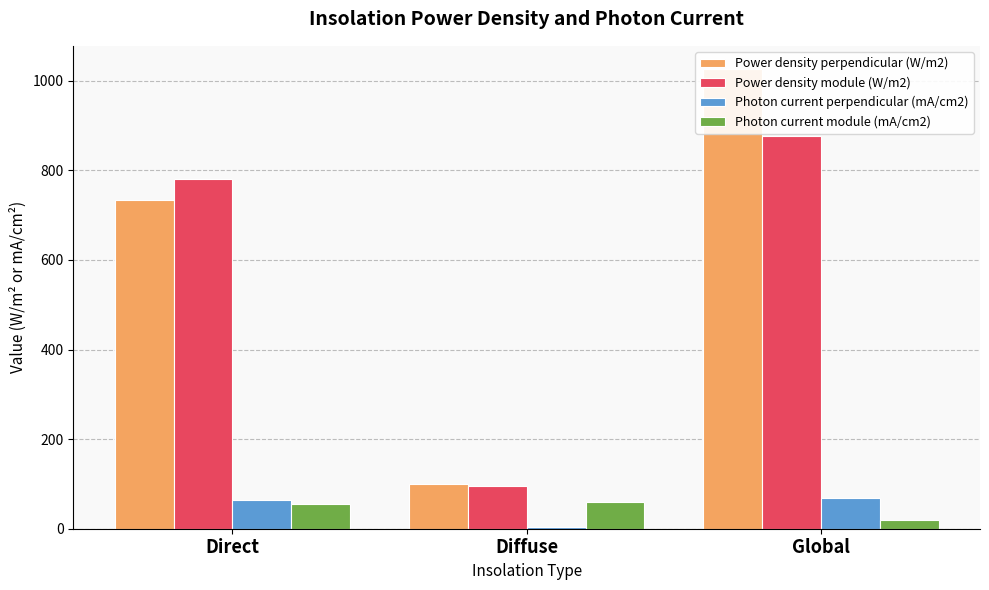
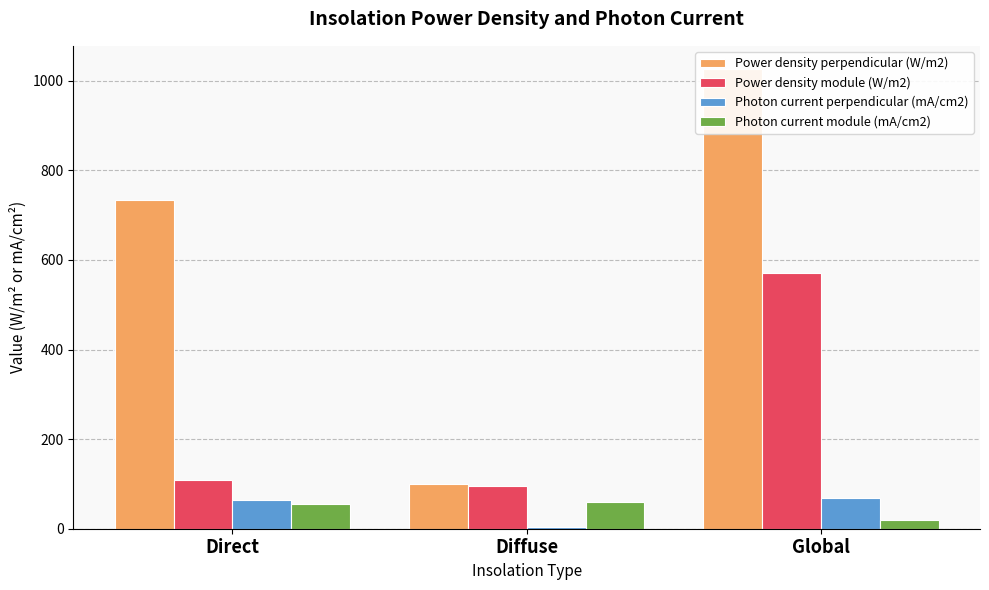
  {
    "Power density perpendicular (W/m2)": {
      "Direct": 730,
      "Diffuse": 100
    },
    "Power density module (W/m2)": {
-     "Direct": 780,
+     "Direct": 110,
      "Diffuse": 90,
-     "Global": 880
+     "Global": 570
    },
    "Photon current perpendicular (mA/cm2)": {
      "Direct": 60,
      "Global": 70
    },
    "Photon current module (mA/cm2)": {
      "Direct": 50,
      "Diffuse": 60,
      "Global": 20
    }
  }
